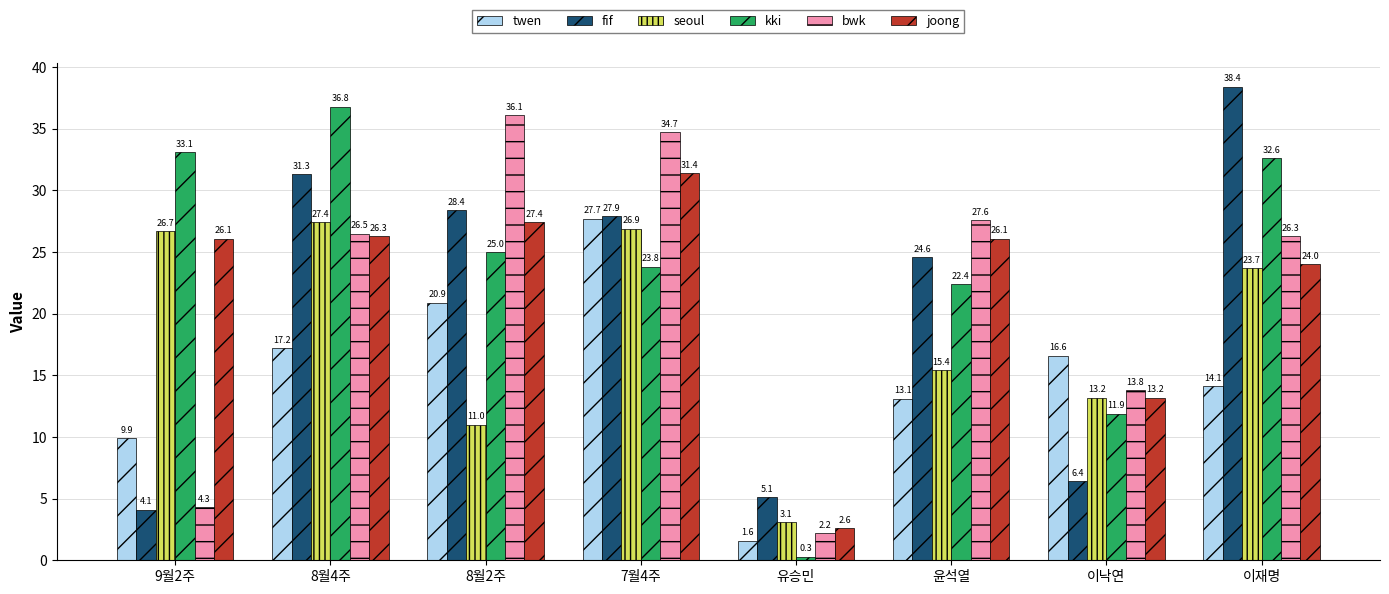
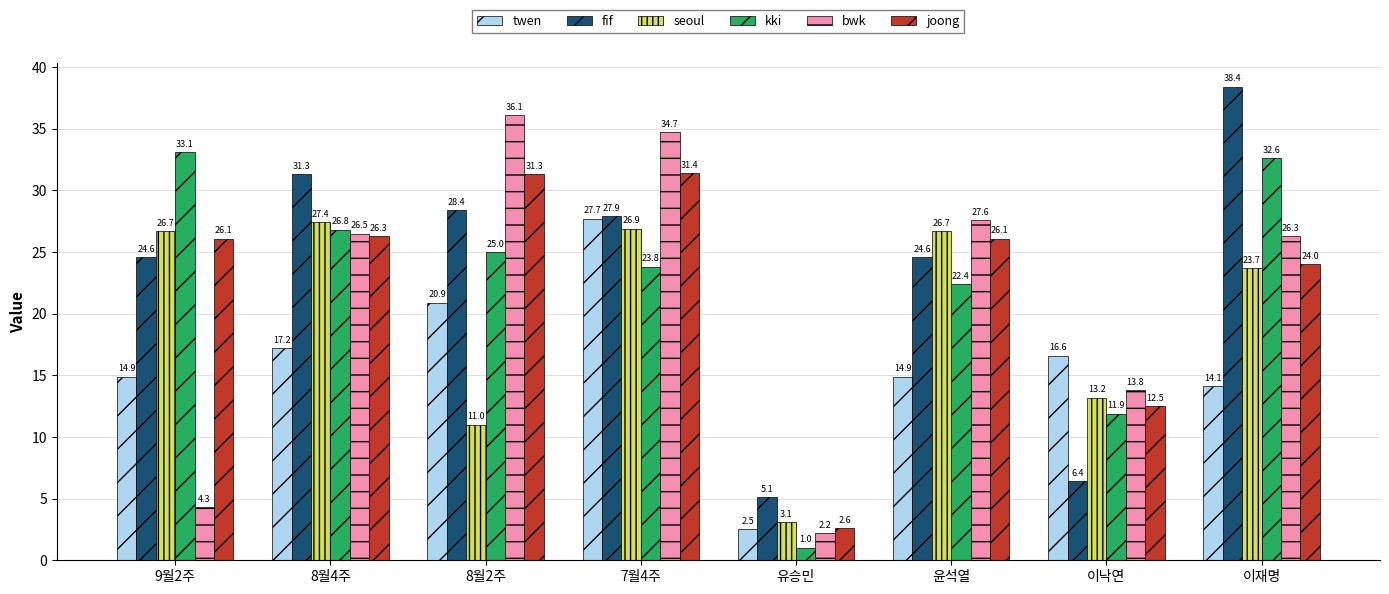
  {
    "twen": {
-     "9월2주": 9.9,
+     "9월2주": 14.9,
      "8월4주": 17.2,
      "8월2주": 20.9,
      "7월4주": 27.7,
-     "유승민": 1.6,
-     "윤석열": 13.1,
+     "유승민": 2.5,
+     "윤석열": 14.9,
      "이낙연": 16.6,
      "이재명": 14.1
    },
    "fif": {
-     "9월2주": 4.1,
+     "9월2주": 24.6,
      "8월4주": 31.3,
      "8월2주": 28.4,
      "7월4주": 27.9,
      "유승민": 5.1,
      "윤석열": 24.6,
      "이낙연": 6.4,
      "이재명": 38.4
    },
    "seoul": {
      "9월2주": 26.7,
      "8월4주": 27.4,
      "8월2주": 11.0,
      "7월4주": 26.9,
      "유승민": 3.1,
-     "윤석열": 15.4,
+     "윤석열": 26.7,
      "이낙연": 13.2,
      "이재명": 23.7
    },
    "kki": {
      "9월2주": 33.1,
-     "8월4주": 36.8,
+     "8월4주": 26.8,
      "8월2주": 25.0,
      "7월4주": 23.8,
-     "유승민": 0.3,
+     "유승민": 1.0,
      "윤석열": 22.4,
      "이낙연": 11.9,
      "이재명": 32.6
    },
    "bwk": {
      "9월2주": 4.3,
      "8월4주": 26.5,
      "8월2주": 36.1,
      "7월4주": 34.7,
      "유승민": 2.2,
      "윤석열": 27.6,
      "이낙연": 13.8,
      "이재명": 26.3
    },
    "joong": {
      "9월2주": 26.1,
      "8월4주": 26.3,
-     "8월2주": 27.4,
+     "8월2주": 31.3,
      "7월4주": 31.4,
      "유승민": 2.6,
      "윤석열": 26.1,
-     "이낙연": 13.2,
+     "이낙연": 12.5,
      "이재명": 24.0
    }
  }
